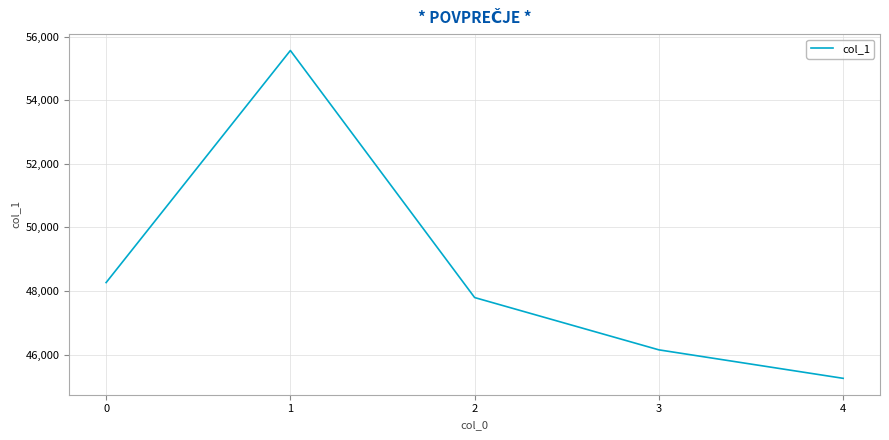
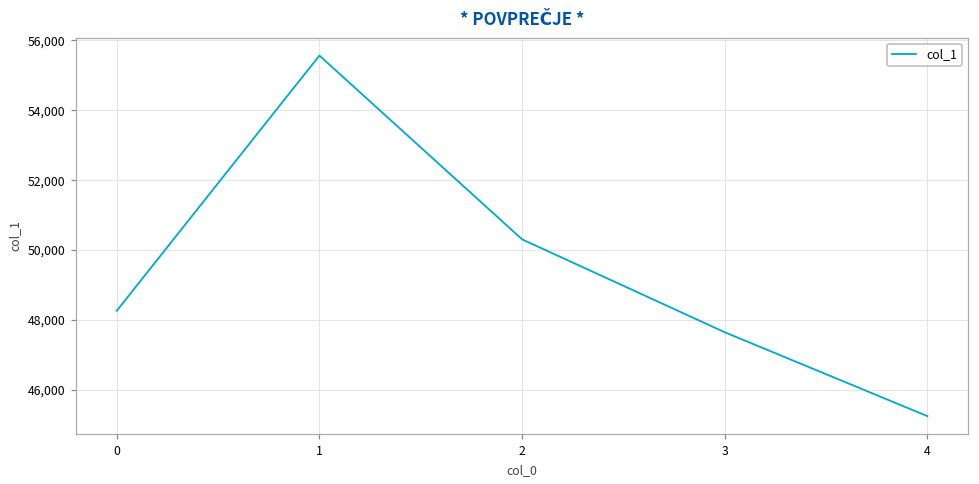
  {
    "0": "48,300",
    "1": "55,600",
-   "2": "47,800",
-   "3": "46,200",
+   "2": "50,300",
+   "3": "47,700",
    "4": "45,300"
  }
